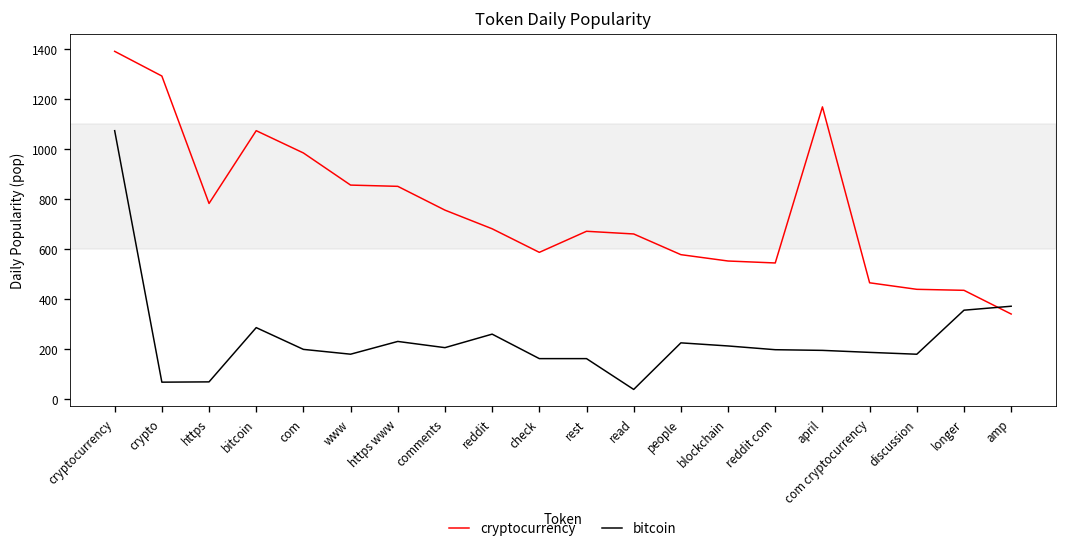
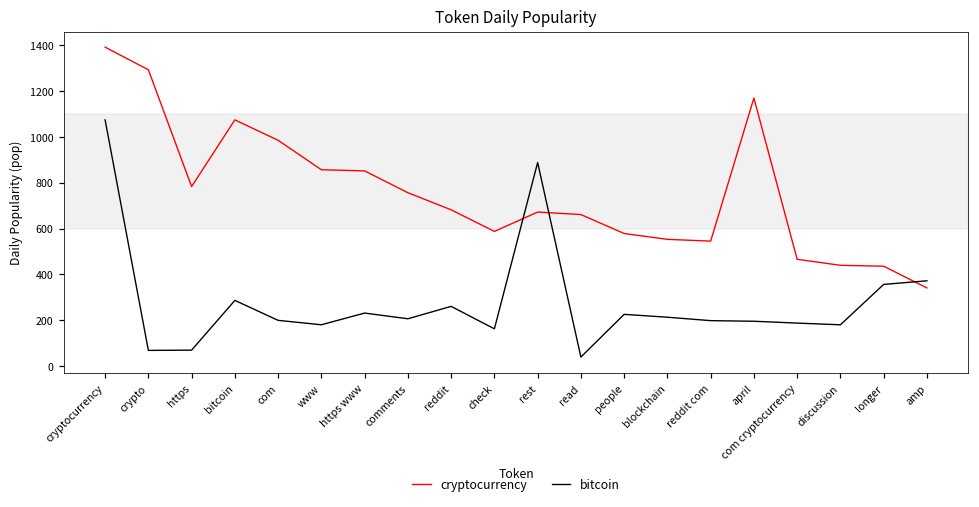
  {
    "cryptocurrency": {
      "cryptocurrency": 1390,
      "crypto": 1290,
      "https": 780,
      "bitcoin": 1070,
      "com": 990,
      "www": 860,
      "https www": 850,
      "comments": 760,
      "reddit": 680,
      "check": 590,
      "rest": 670,
      "read": 660,
      "people": 580,
      "blockchain": 550,
      "reddit com": 550,
      "april": 1170,
      "com cryptocurrency": 470,
      "discussion": 440,
      "longer": 440,
      "amp": 340
    },
    "bitcoin": {
      "cryptocurrency": 1070,
      "crypto": 70,
      "https": 70,
      "bitcoin": 290,
      "com": 200,
      "www": 180,
      "https www": 230,
      "comments": 210,
      "reddit": 260,
      "check": 160,
-     "rest": 160,
+     "rest": 890,
      "read": 40,
      "people": 230,
      "blockchain": 210,
      "reddit com": 200,
      "april": 200,
      "com cryptocurrency": 190,
      "discussion": 180,
      "longer": 360,
      "amp": 370
    }
  }
